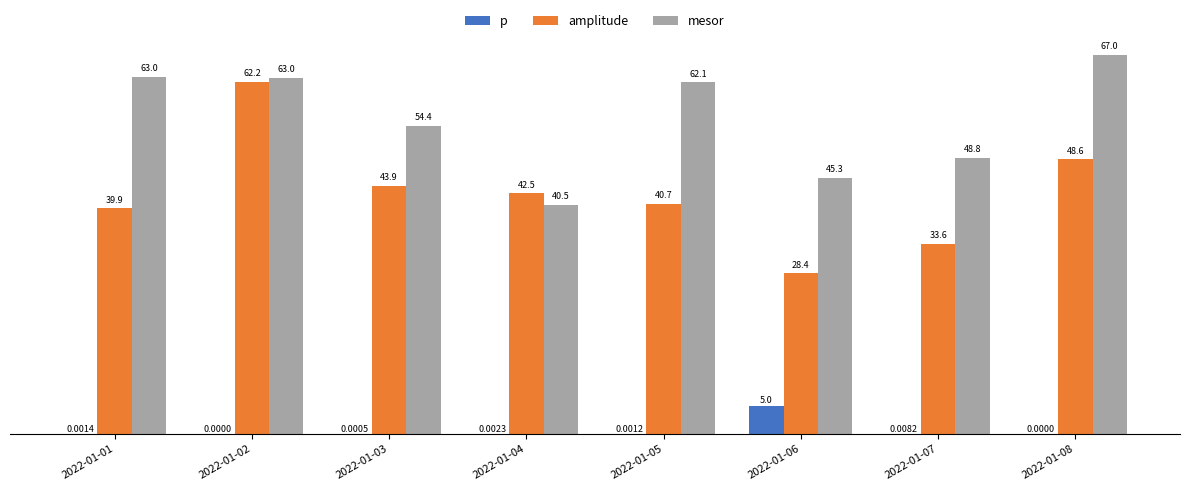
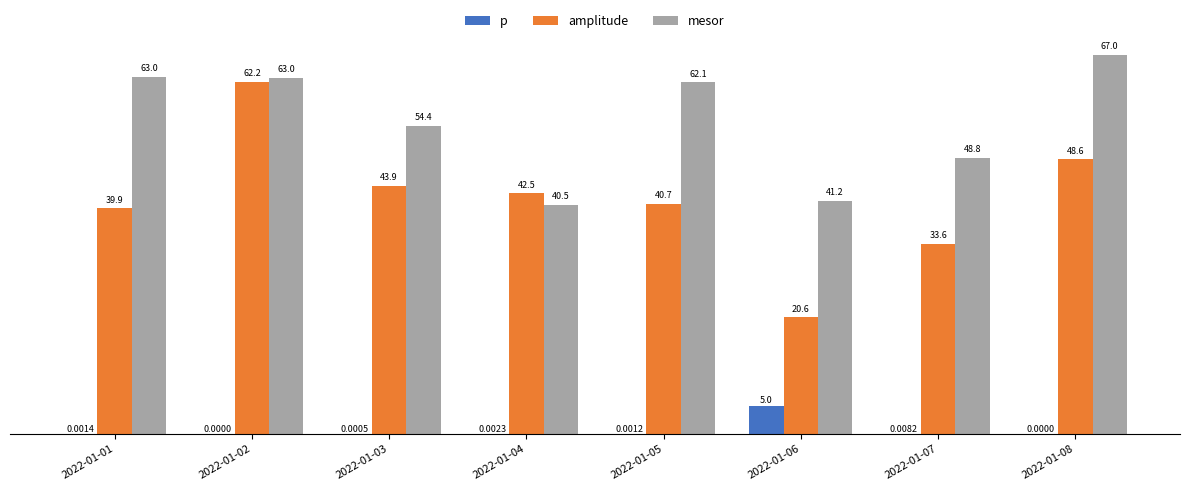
  {
    "p": {
      "2022-01-01": 0.0014,
      "2022-01-02": 0.0000,
      "2022-01-03": 0.0005,
      "2022-01-04": 0.0023,
      "2022-01-05": 0.0012,
      "2022-01-06": 5.0,
      "2022-01-07": 0.0082,
      "2022-01-08": 0.0000
    },
    "amplitude": {
      "2022-01-01": 39.9,
      "2022-01-02": 62.2,
      "2022-01-03": 43.9,
      "2022-01-04": 42.5,
      "2022-01-05": 40.7,
-     "2022-01-06": 28.4,
+     "2022-01-06": 20.6,
      "2022-01-07": 33.6,
      "2022-01-08": 48.6
    },
    "mesor": {
      "2022-01-01": 63.0,
      "2022-01-02": 63.0,
      "2022-01-03": 54.4,
      "2022-01-04": 40.5,
      "2022-01-05": 62.1,
-     "2022-01-06": 45.3,
+     "2022-01-06": 41.2,
      "2022-01-07": 48.8,
      "2022-01-08": 67.0
    }
  }
